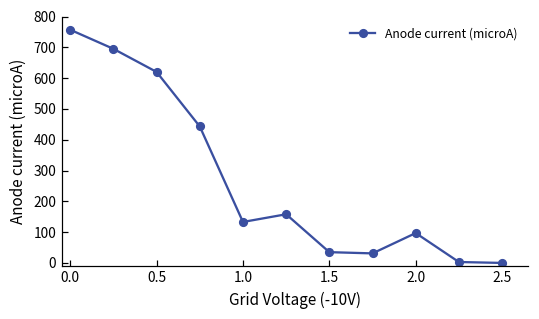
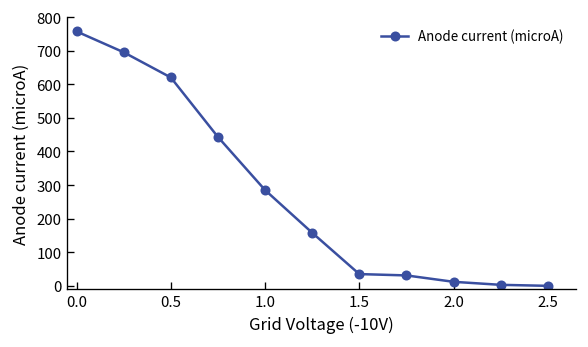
  {
    "0.0": 760,
    "0.5": 620,
-   "1.0": 130,
+   "1.0": 290,
    "1.5": 40,
-   "2.0": 100,
+   "2.0": 10,
    "2.5": 0
  }
